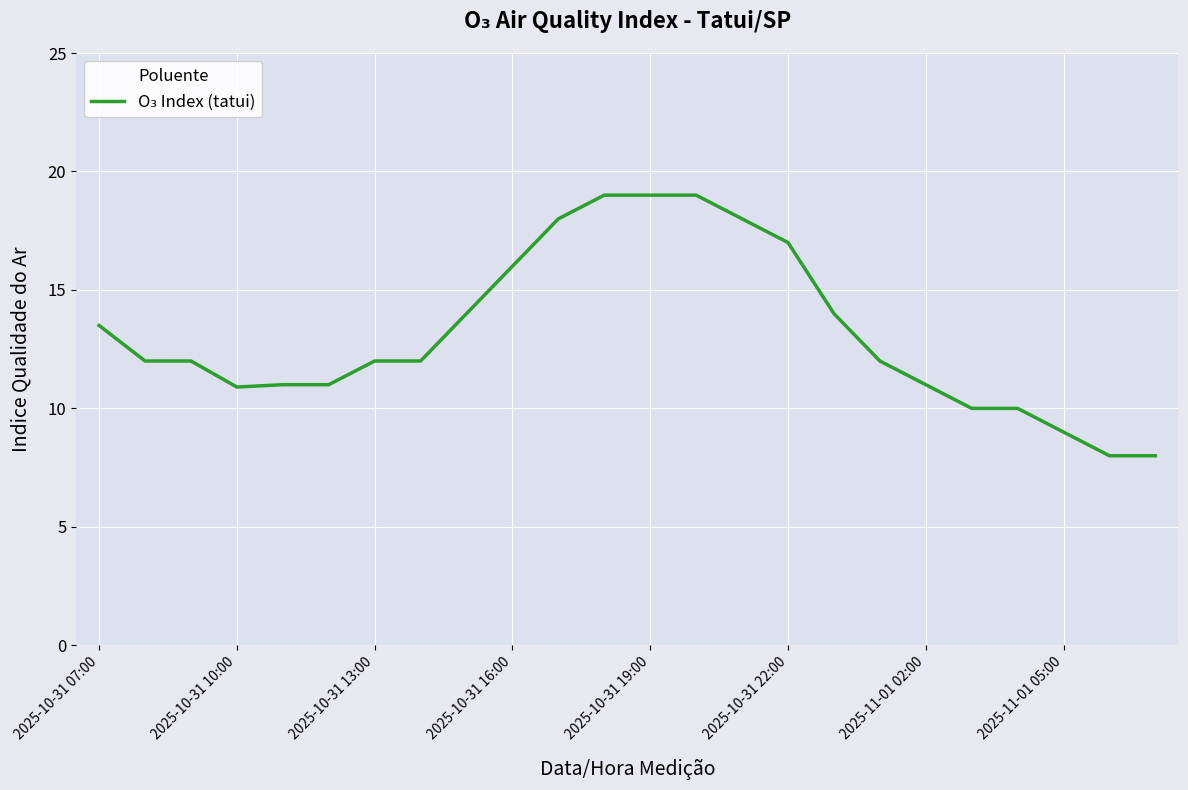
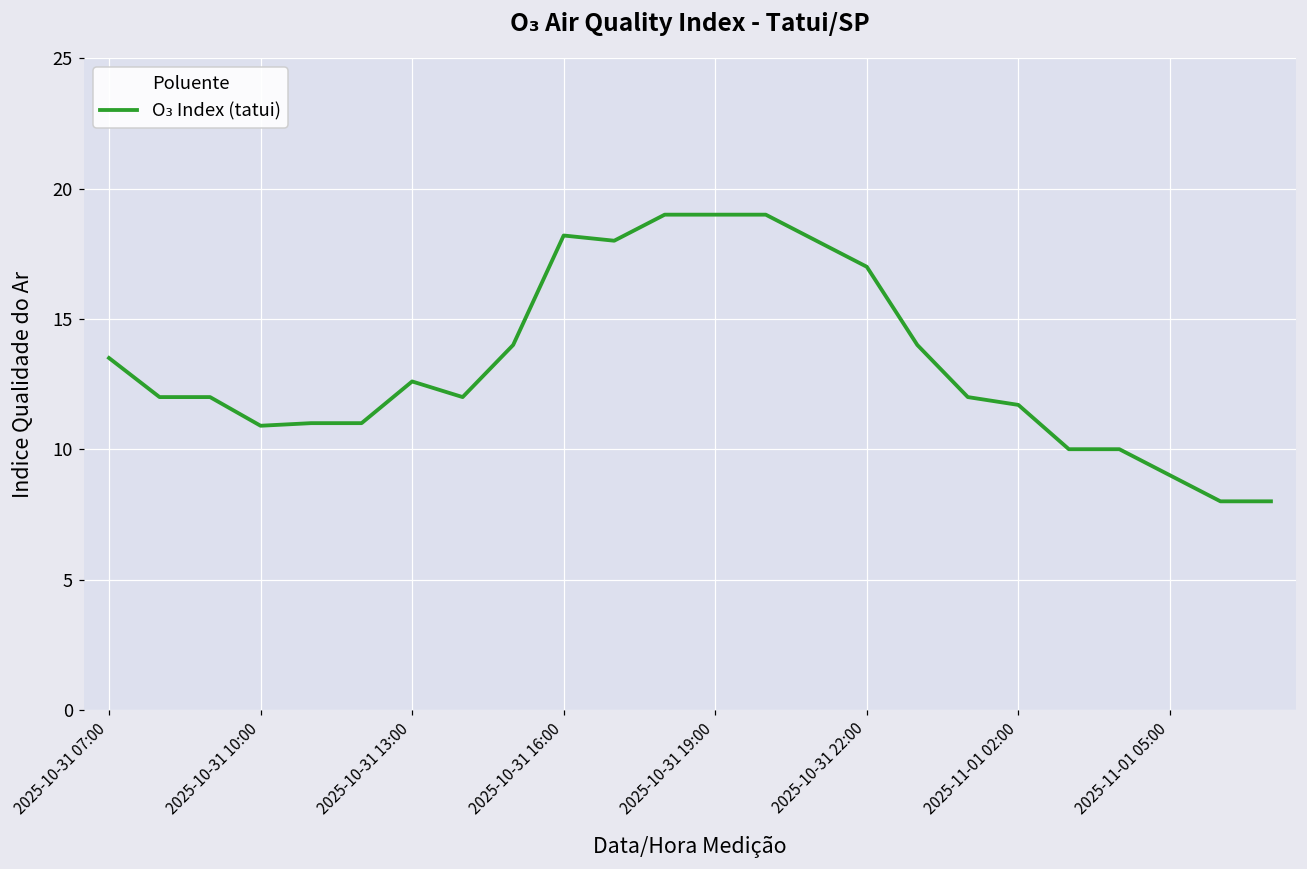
  {
    "2025-10-31 07:00": 13.5,
    "2025-10-31 10:00": 10.9,
-   "2025-10-31 13:00": 12.0,
-   "2025-10-31 16:00": 16.0,
+   "2025-10-31 13:00": 12.6,
+   "2025-10-31 16:00": 18.2,
    "2025-10-31 19:00": 19.0,
    "2025-10-31 22:00": 17.0,
-   "2025-11-01 02:00": 11.0,
+   "2025-11-01 02:00": 11.7,
    "2025-11-01 05:00": 9.0
  }
